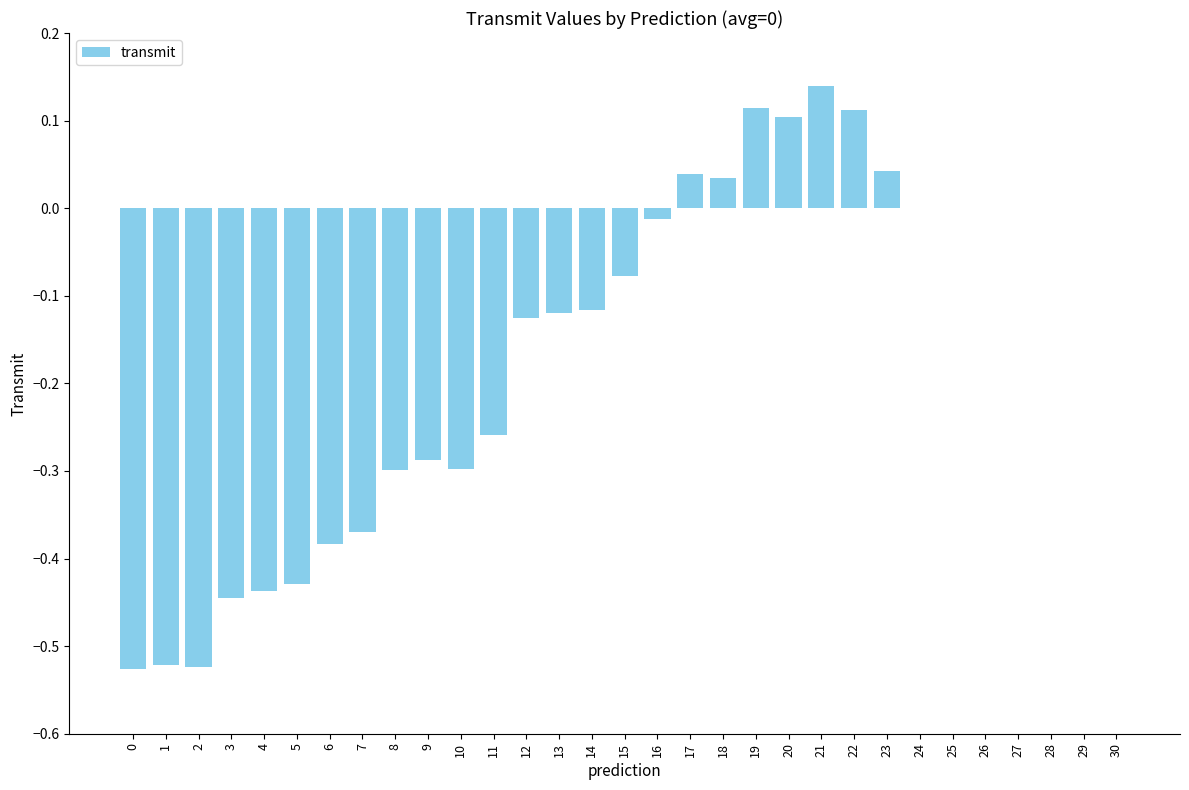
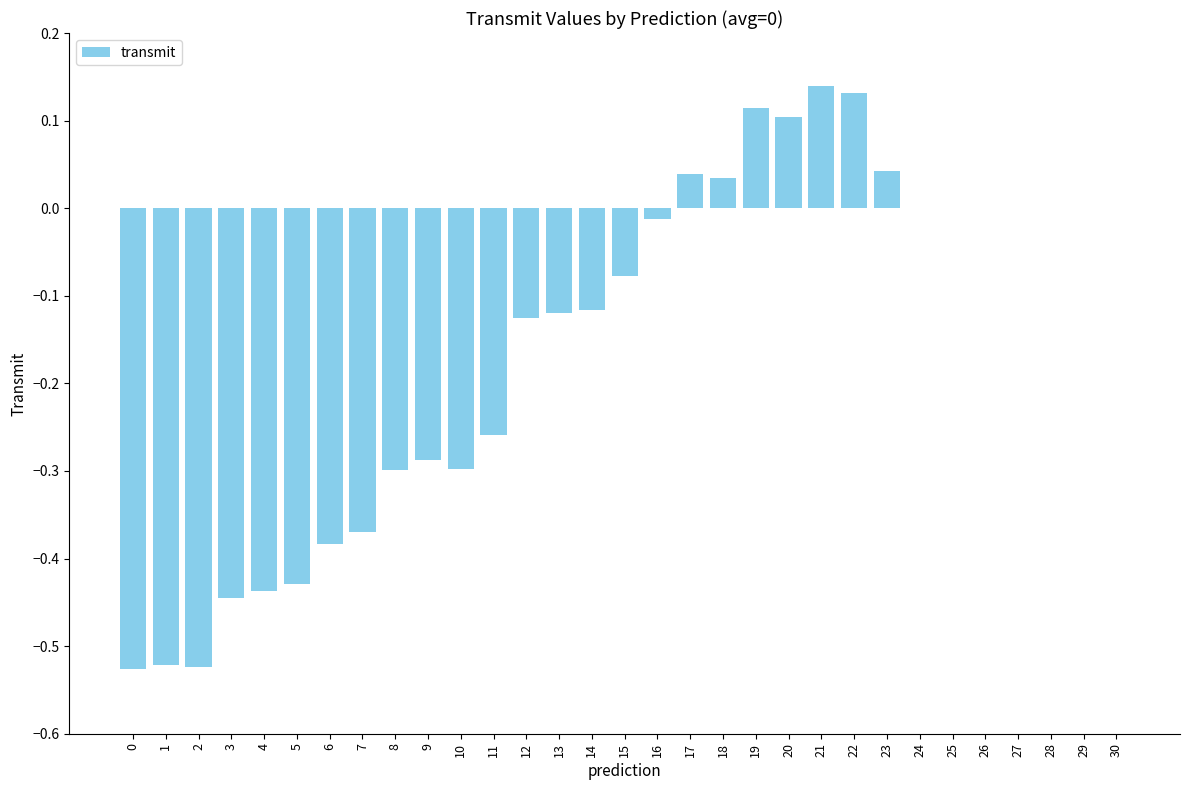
  {
    "0": -0.53,
    "1": -0.52,
    "2": -0.52,
    "3": -0.44,
    "4": -0.44,
    "5": -0.43,
    "6": -0.38,
    "7": -0.37,
    "8": -0.30,
    "9": -0.29,
    "10": -0.30,
    "11": -0.26,
    "12": -0.13,
    "13": -0.12,
    "14": -0.12,
    "15": -0.08,
    "16": -0.01,
    "17": 0.04,
    "18": 0.03,
    "19": 0.11,
    "20": 0.10,
    "21": 0.14,
-   "22": 0.11,
+   "22": 0.13,
    "23": 0.04,
    "24": 0.00,
    "25": 0.00,
    "26": 0.00,
    "27": 0.00,
    "28": 0.00,
    "29": 0.00,
    "30": 0.00
  }
